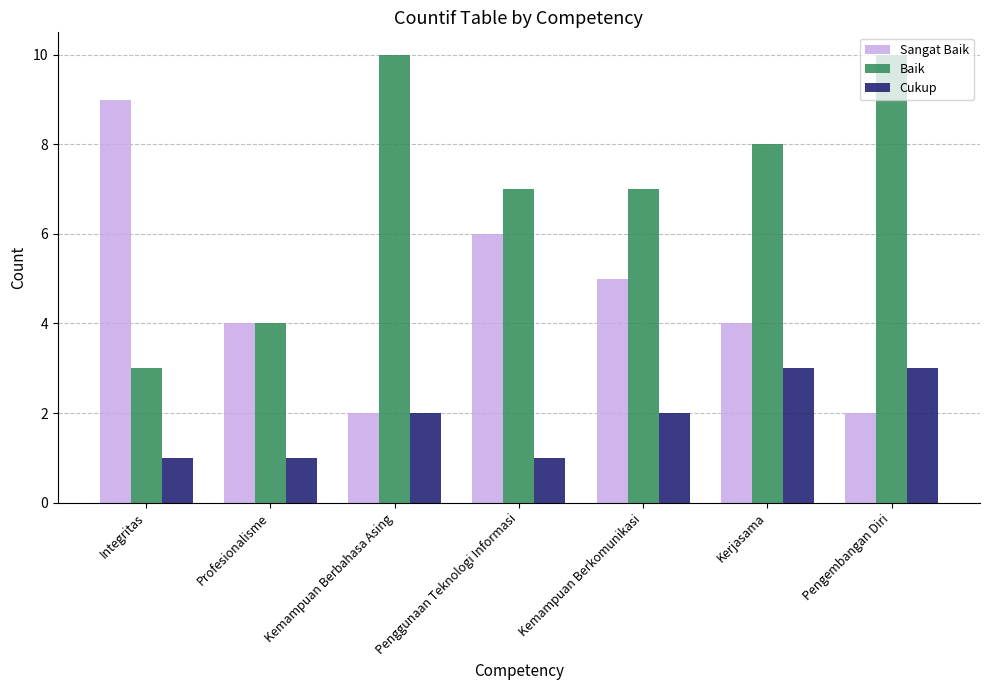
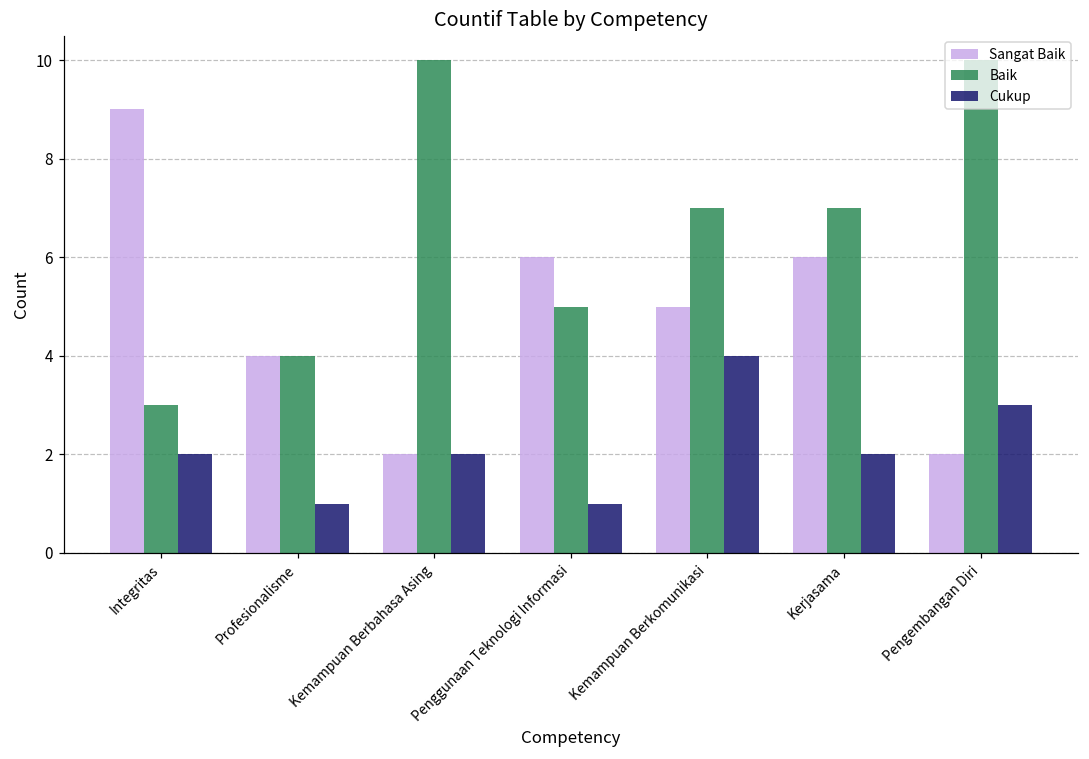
  {
    "Sangat Baik": {
      "Integritas": 9,
      "Profesionalisme": 4,
      "Kemampuan Berbahasa Asing": 2,
      "Penggunaan Teknologi Informasi": 6,
      "Kemampuan Berkomunikasi": 5,
-     "Kerjasama": 4,
+     "Kerjasama": 6,
      "Pengembangan Diri": 2
    },
    "Baik": {
      "Integritas": 3,
      "Profesionalisme": 4,
      "Kemampuan Berbahasa Asing": 10,
-     "Penggunaan Teknologi Informasi": 7,
+     "Penggunaan Teknologi Informasi": 5,
      "Kemampuan Berkomunikasi": 7,
-     "Kerjasama": 8
+     "Kerjasama": 7
    },
    "Cukup": {
-     "Integritas": 1,
+     "Integritas": 2,
      "Profesionalisme": 1,
      "Kemampuan Berbahasa Asing": 2,
      "Penggunaan Teknologi Informasi": 1,
-     "Kemampuan Berkomunikasi": 2,
-     "Kerjasama": 3,
+     "Kemampuan Berkomunikasi": 4,
+     "Kerjasama": 2,
      "Pengembangan Diri": 3
    }
  }
